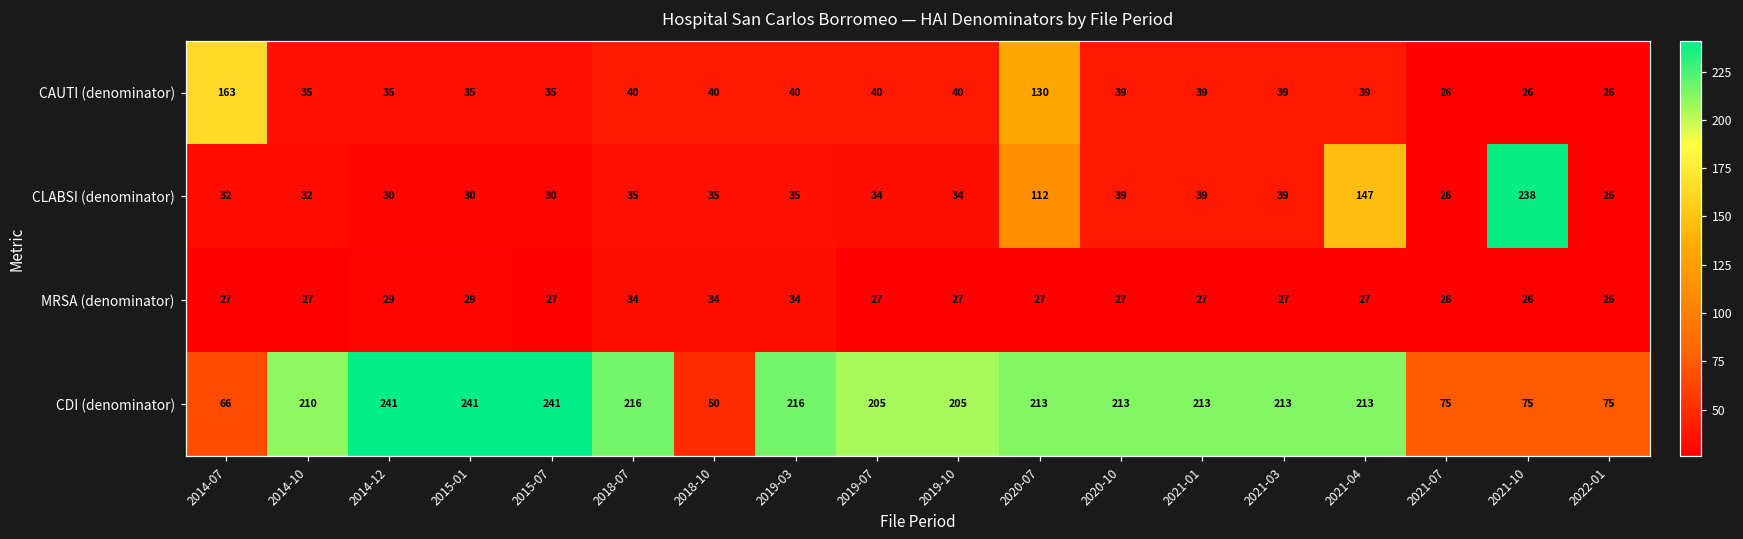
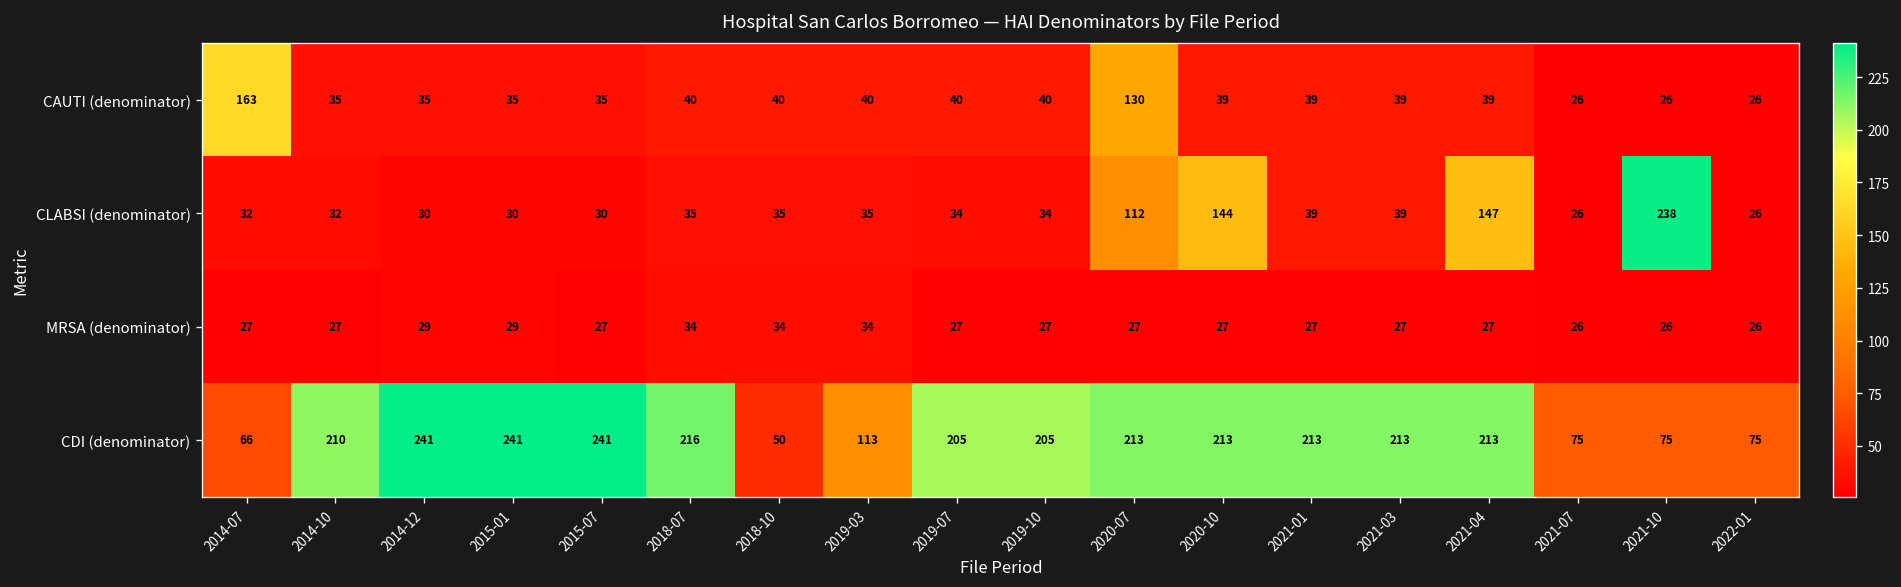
  {
    "CAUTI (denominator)": {
      "2014-07": 163,
      "2014-10": 35,
      "2014-12": 35,
      "2015-01": 35,
      "2015-07": 35,
      "2018-07": 40,
      "2018-10": 40,
      "2019-03": 40,
      "2019-07": 40,
      "2019-10": 40,
      "2020-07": 130,
      "2020-10": 39,
      "2021-01": 39,
      "2021-03": 39,
      "2021-04": 39,
      "2021-07": 26,
      "2021-10": 26,
      "2022-01": 26
    },
    "CLABSI (denominator)": {
      "2014-07": 32,
      "2014-10": 32,
      "2014-12": 30,
      "2015-01": 30,
      "2015-07": 30,
      "2018-07": 35,
      "2018-10": 35,
      "2019-03": 35,
      "2019-07": 34,
      "2019-10": 34,
      "2020-07": 112,
-     "2020-10": 39,
+     "2020-10": 144,
      "2021-01": 39,
      "2021-03": 39,
      "2021-04": 147,
      "2021-07": 26,
      "2021-10": 238,
      "2022-01": 26
    },
    "MRSA (denominator)": {
      "2014-07": 27,
      "2014-10": 27,
      "2014-12": 29,
      "2015-01": 29,
      "2015-07": 27,
      "2018-07": 34,
      "2018-10": 34,
      "2019-03": 34,
      "2019-07": 27,
      "2019-10": 27,
      "2020-07": 27,
      "2020-10": 27,
      "2021-01": 27,
      "2021-03": 27,
      "2021-04": 27,
      "2021-07": 26,
      "2021-10": 26,
      "2022-01": 26
    },
    "CDI (denominator)": {
      "2014-07": 66,
      "2014-10": 210,
      "2014-12": 241,
      "2015-01": 241,
      "2015-07": 241,
      "2018-07": 216,
      "2018-10": 50,
-     "2019-03": 216,
+     "2019-03": 113,
      "2019-07": 205,
      "2019-10": 205,
      "2020-07": 213,
      "2020-10": 213,
      "2021-01": 213,
      "2021-03": 213,
      "2021-04": 213,
      "2021-07": 75,
      "2021-10": 75,
      "2022-01": 75
    }
  }
